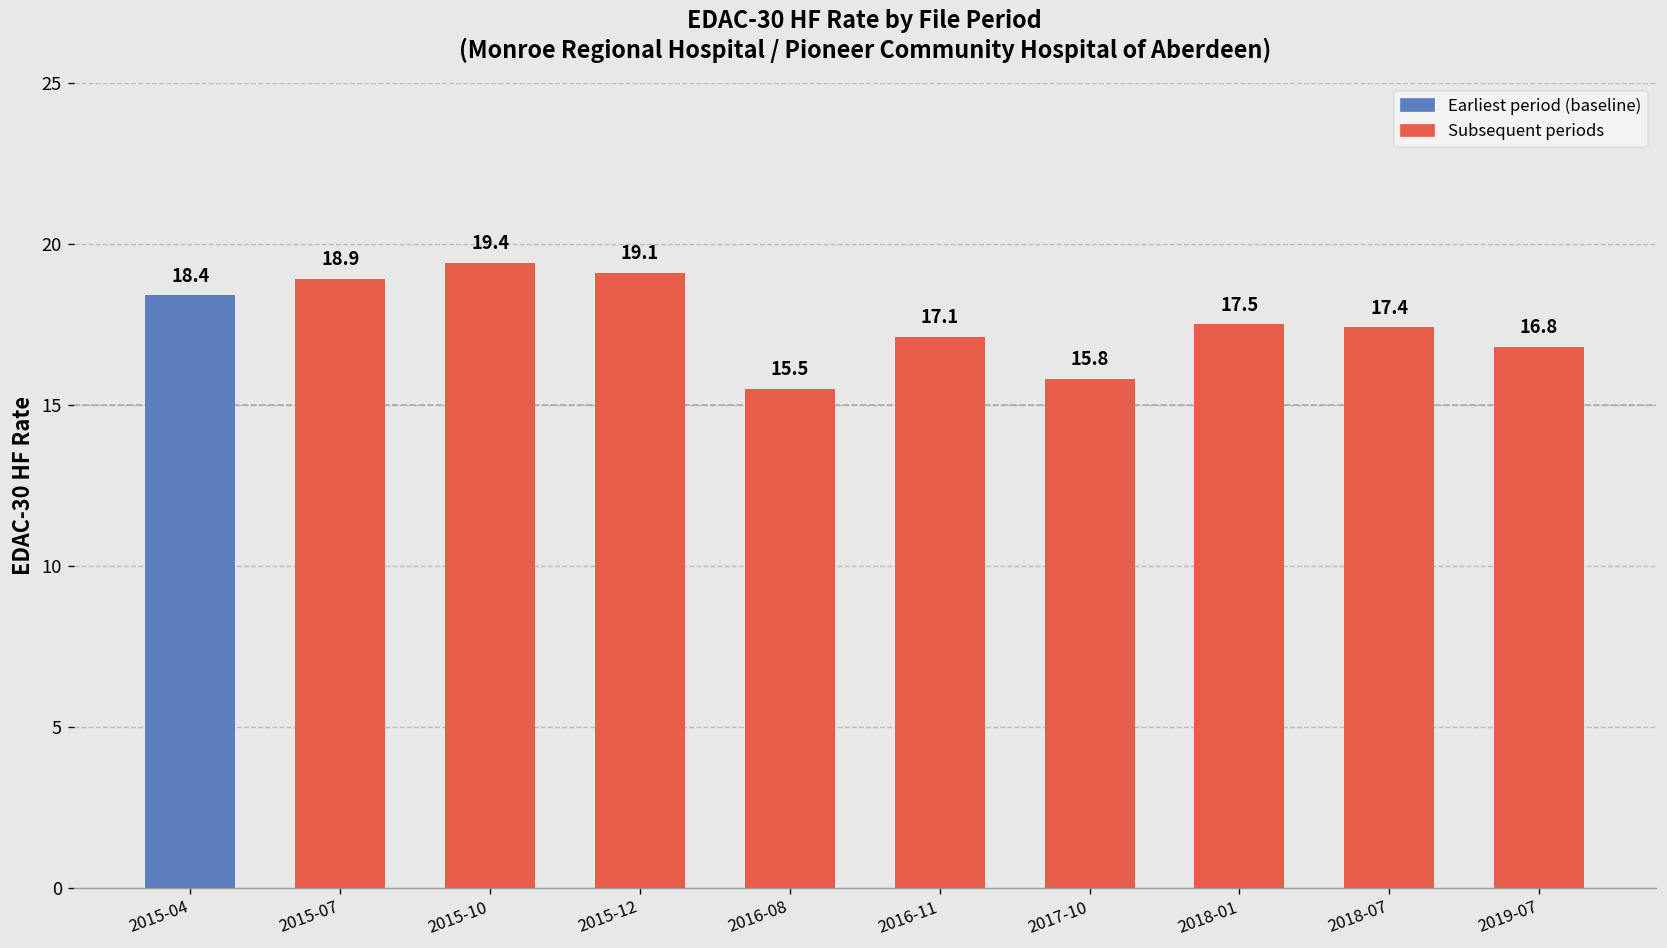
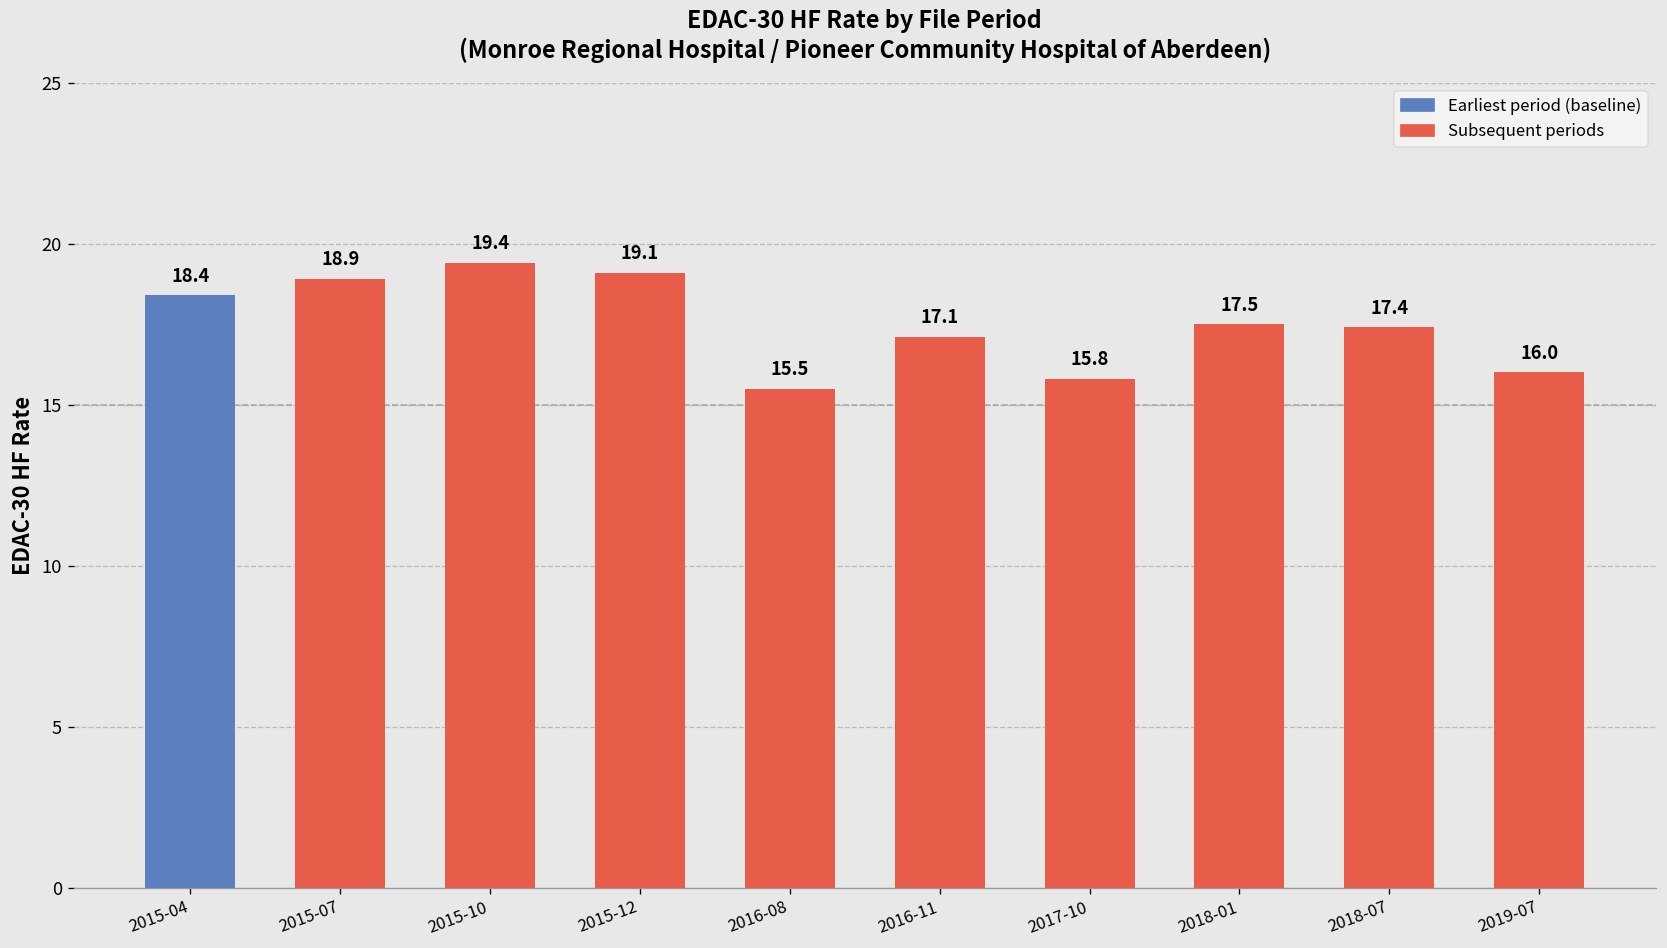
  {
    "2015-04": 18.4,
    "2015-07": 18.9,
    "2015-10": 19.4,
    "2015-12": 19.1,
    "2016-08": 15.5,
    "2016-11": 17.1,
    "2017-10": 15.8,
    "2018-01": 17.5,
    "2018-07": 17.4,
-   "2019-07": 16.8
+   "2019-07": 16.0
  }
